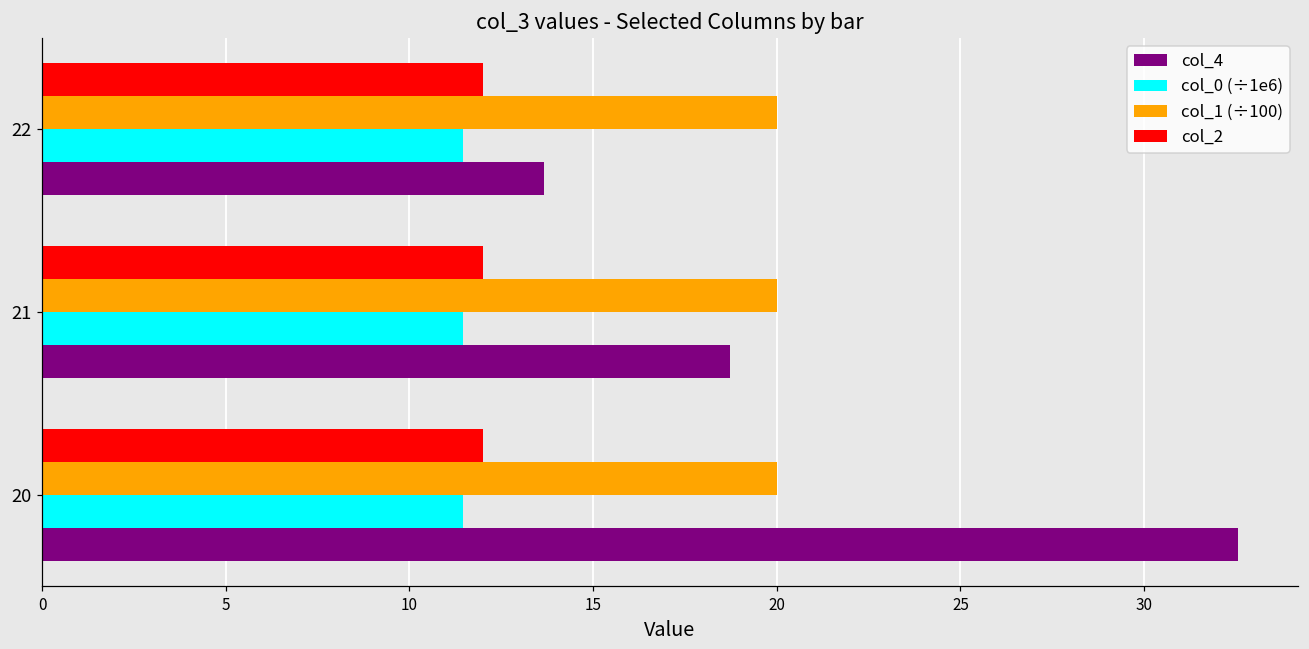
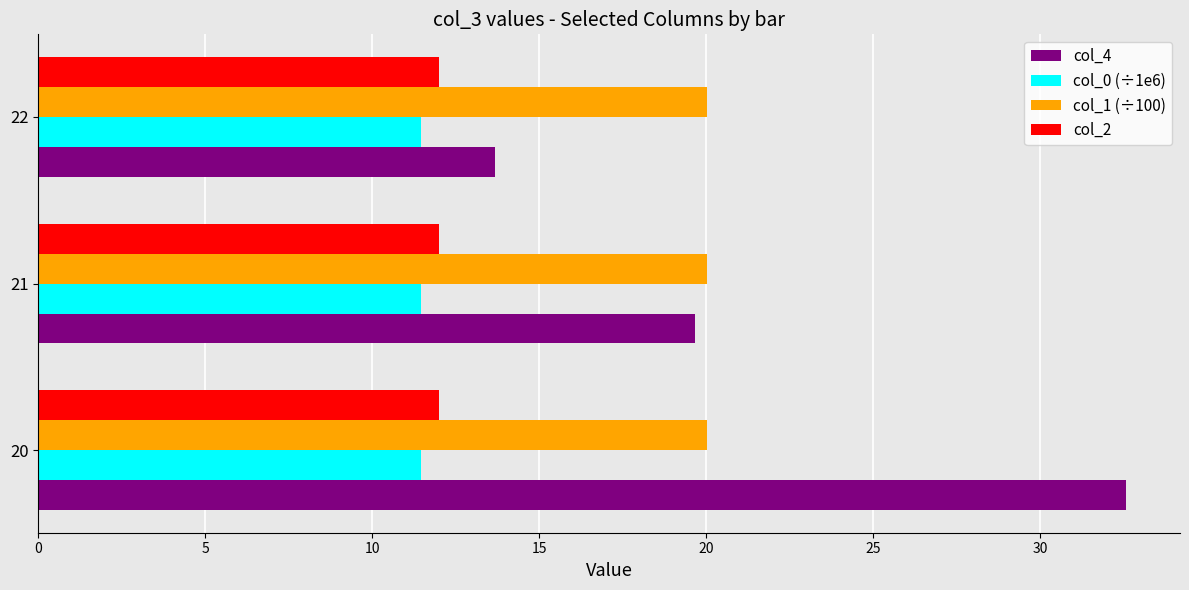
  {
    "col_4": {
      "22": 13.7,
-     "21": 18.7,
+     "21": 19.7,
      "20": 32.6
    },
    "col_0 (÷1e6)": {
      "22": 11.4,
      "21": 11.4,
      "20": 11.4
    },
    "col_1 (÷100)": {
      "22": 20.0,
      "21": 20.0,
      "20": 20.0
    },
    "col_2": {
      "22": 12.0,
      "21": 12.0,
      "20": 12.0
    }
  }
